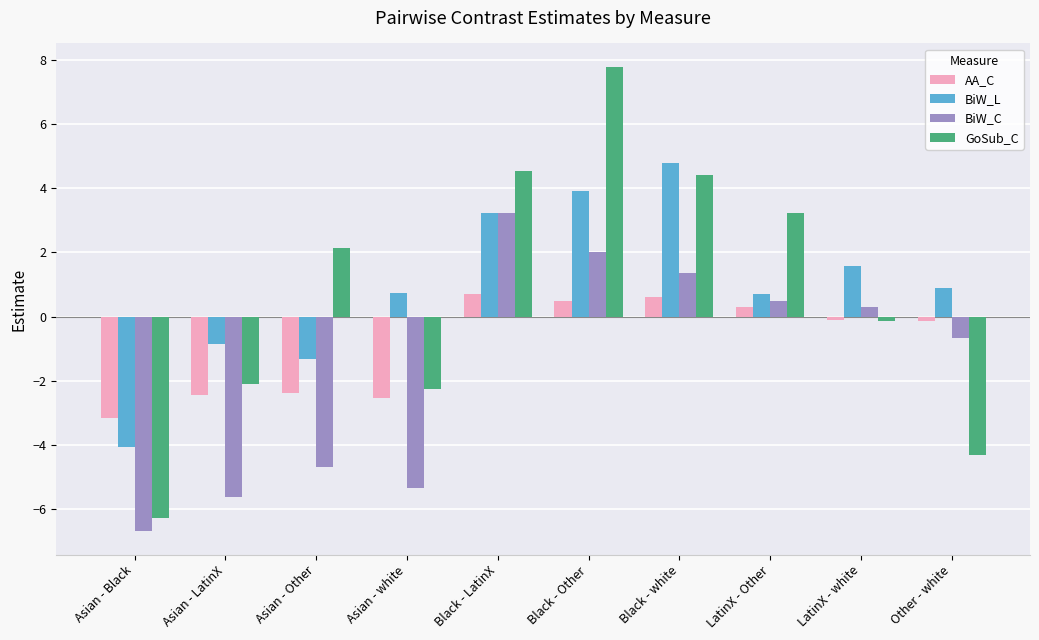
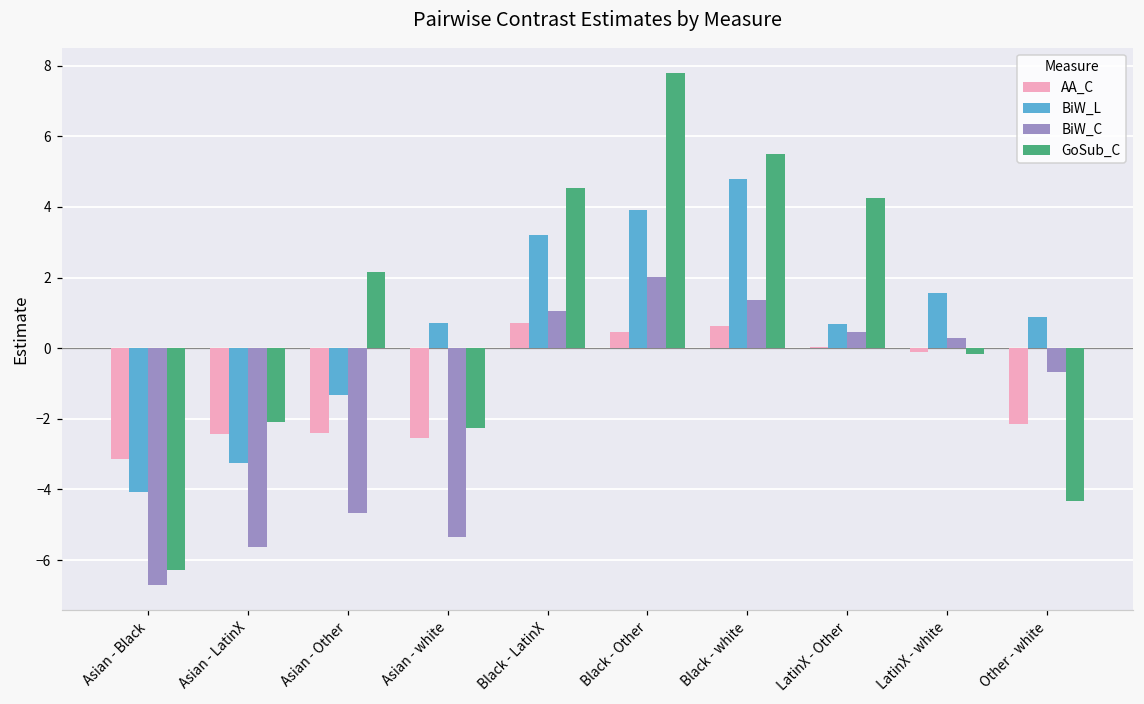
  {
    "AA_C": {
      "Asian - Black": -3.2,
      "Asian - LatinX": -2.4,
      "Asian - Other": -2.4,
      "Asian - white": -2.5,
      "Black - LatinX": 0.7,
      "Black - Other": 0.5,
      "Black - white": 0.6,
-     "LatinX - Other": 0.3,
+     "LatinX - Other": 0.0,
      "LatinX - white": -0.1,
-     "Other - white": -0.1
+     "Other - white": -2.1
    },
    "BiW_L": {
      "Asian - Black": -4.1,
-     "Asian - LatinX": -0.8,
+     "Asian - LatinX": -3.3,
      "Asian - Other": -1.3,
      "Asian - white": 0.7,
      "Black - LatinX": 3.2,
      "Black - Other": 3.9,
      "Black - white": 4.8,
      "LatinX - Other": 0.7,
      "LatinX - white": 1.6,
      "Other - white": 0.9
    },
    "BiW_C": {
      "Asian - Black": -6.7,
      "Asian - LatinX": -5.6,
      "Asian - Other": -4.7,
      "Asian - white": -5.3,
-     "Black - LatinX": 3.2,
+     "Black - LatinX": 1.1,
      "Black - Other": 2.0,
      "Black - white": 1.4,
      "LatinX - Other": 0.5,
      "LatinX - white": 0.3,
      "Other - white": -0.7
    },
    "GoSub_C": {
      "Asian - Black": -6.3,
      "Asian - LatinX": -2.1,
      "Asian - Other": 2.1,
      "Asian - white": -2.2,
      "Black - LatinX": 4.5,
      "Black - Other": 7.8,
-     "Black - white": 4.4,
-     "LatinX - Other": 3.2,
+     "Black - white": 5.5,
+     "LatinX - Other": 4.2,
      "LatinX - white": -0.2,
      "Other - white": -4.3
    }
  }
